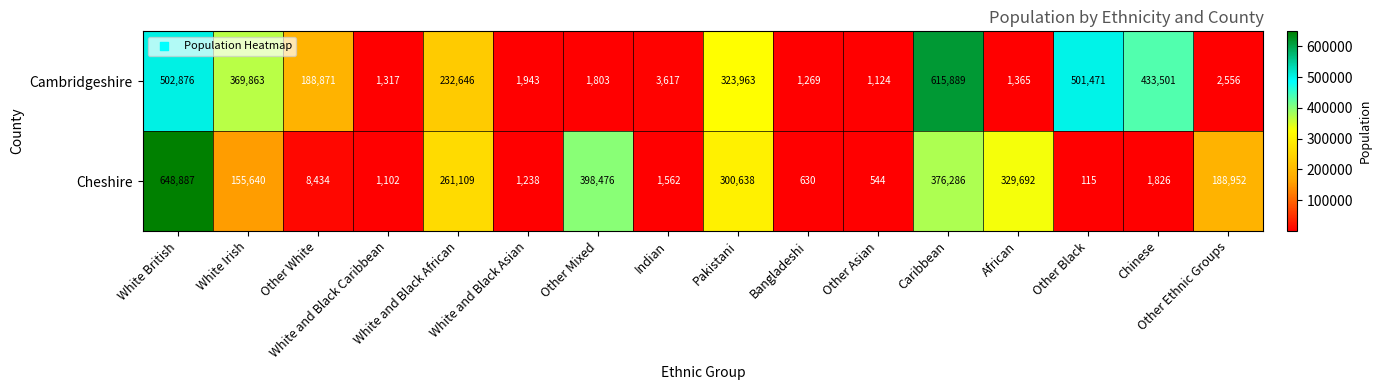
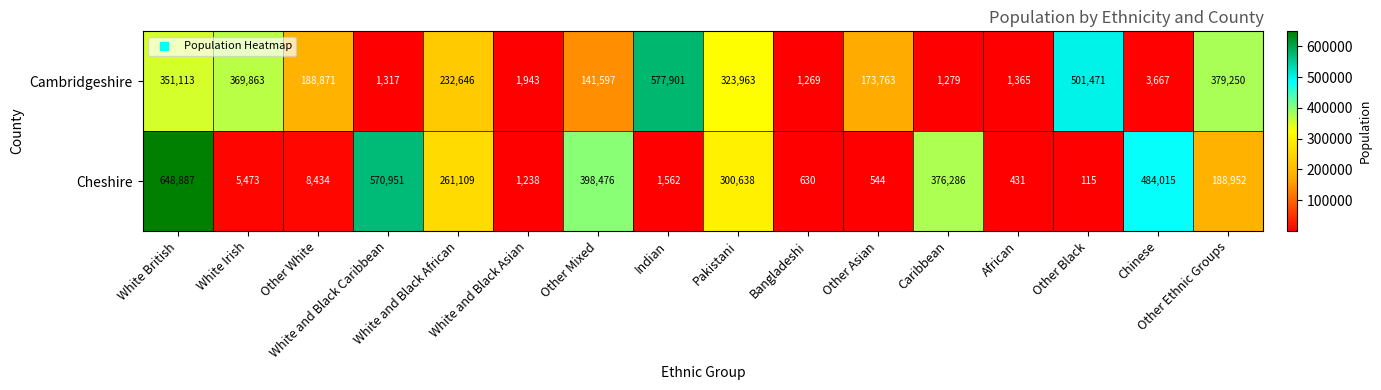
  {
    "Cambridgeshire": {
-     "White British": "502,876",
+     "White British": "351,113",
      "White Irish": "369,863",
      "Other White": "188,871",
      "White and Black Caribbean": "1,317",
      "White and Black African": "232,646",
      "White and Black Asian": "1,943",
-     "Other Mixed": "1,803",
-     "Indian": "3,617",
+     "Other Mixed": "141,597",
+     "Indian": "577,901",
      "Pakistani": "323,963",
      "Bangladeshi": "1,269",
-     "Other Asian": "1,124",
-     "Caribbean": "615,889",
+     "Other Asian": "173,763",
+     "Caribbean": "1,279",
      "African": "1,365",
      "Other Black": "501,471",
-     "Chinese": "433,501",
-     "Other Ethnic Groups": "2,556"
+     "Chinese": "3,667",
+     "Other Ethnic Groups": "379,250"
    },
    "Cheshire": {
      "White British": "648,887",
-     "White Irish": "155,640",
+     "White Irish": "5,473",
      "Other White": "8,434",
-     "White and Black Caribbean": "1,102",
+     "White and Black Caribbean": "570,951",
      "White and Black African": "261,109",
      "White and Black Asian": "1,238",
      "Other Mixed": "398,476",
      "Indian": "1,562",
      "Pakistani": "300,638",
      "Bangladeshi": "630",
      "Other Asian": "544",
      "Caribbean": "376,286",
-     "African": "329,692",
+     "African": "431",
      "Other Black": "115",
-     "Chinese": "1,826",
+     "Chinese": "484,015",
      "Other Ethnic Groups": "188,952"
    }
  }
